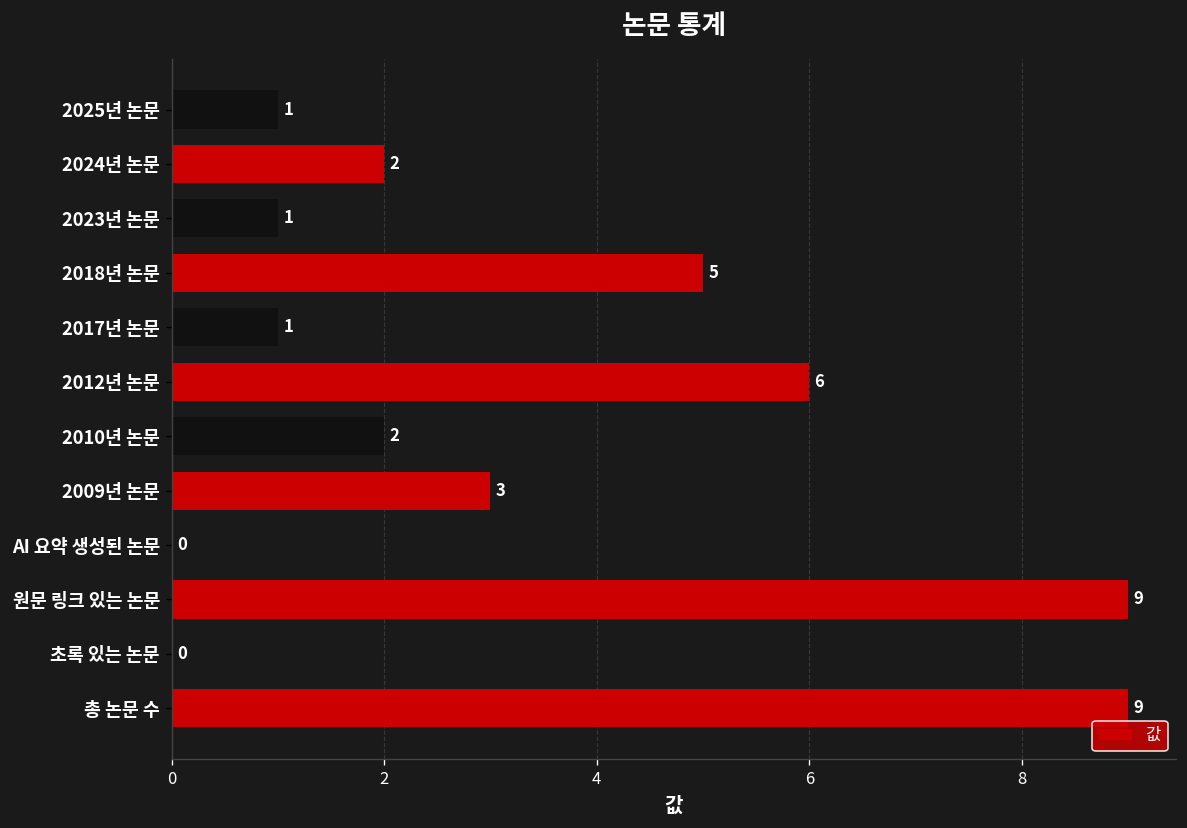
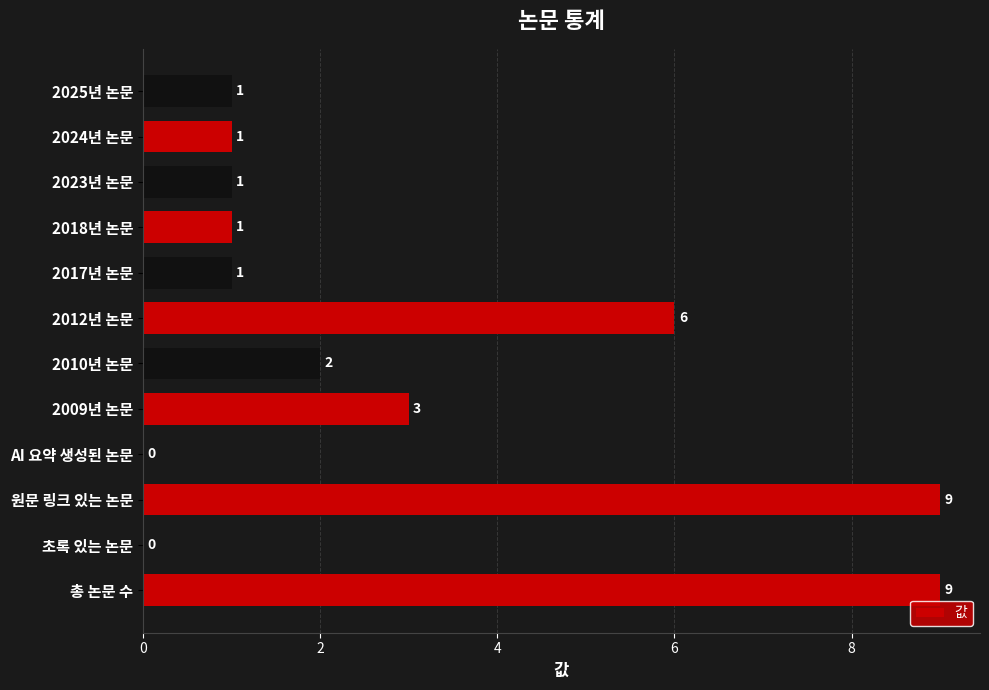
  {
    "2025년 논문": 1,
-   "2024년 논문": 2,
+   "2024년 논문": 1,
    "2023년 논문": 1,
-   "2018년 논문": 5,
+   "2018년 논문": 1,
    "2017년 논문": 1,
    "2012년 논문": 6,
    "2010년 논문": 2,
    "2009년 논문": 3,
    "AI 요약 생성된 논문": 0,
    "원문 링크 있는 논문": 9,
    "초록 있는 논문": 0,
    "총 논문 수": 9
  }
